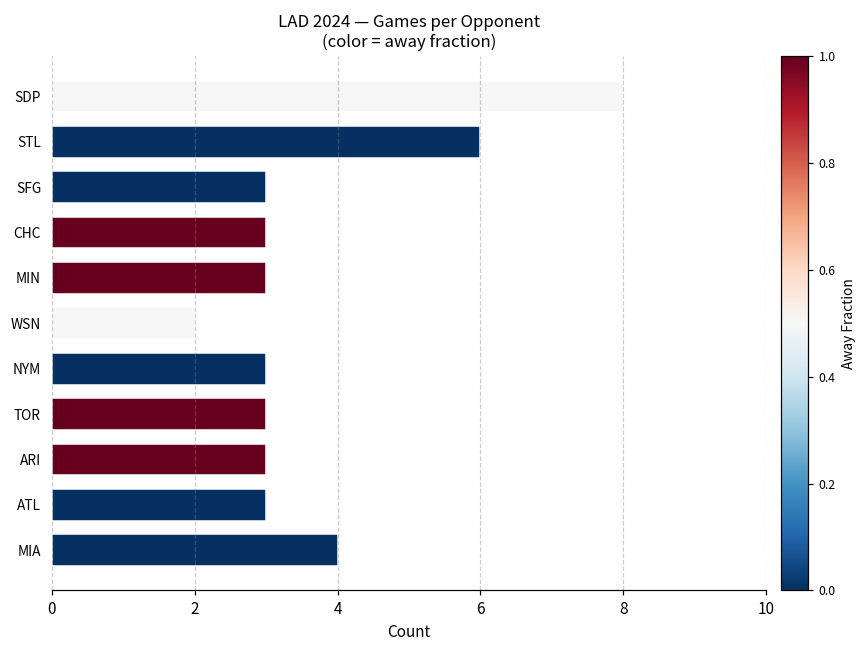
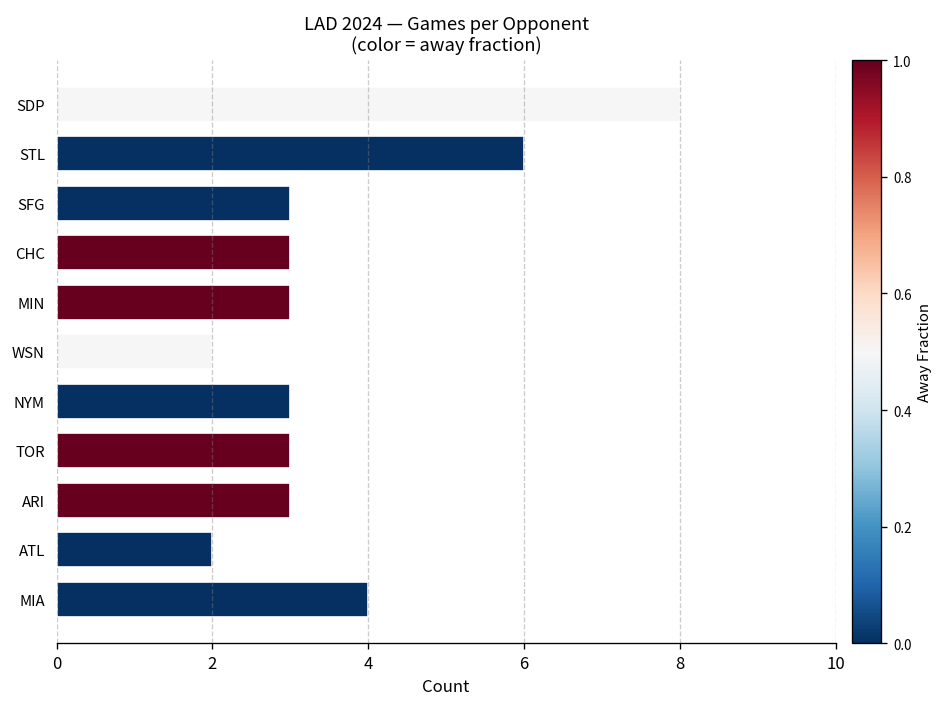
  {
    "SDP": 8,
    "STL": 6,
    "SFG": 3,
    "CHC": 3,
    "MIN": 3,
    "WSN": 2,
    "NYM": 3,
    "TOR": 3,
    "ARI": 3,
-   "ATL": 3,
+   "ATL": 2,
    "MIA": 4
  }
